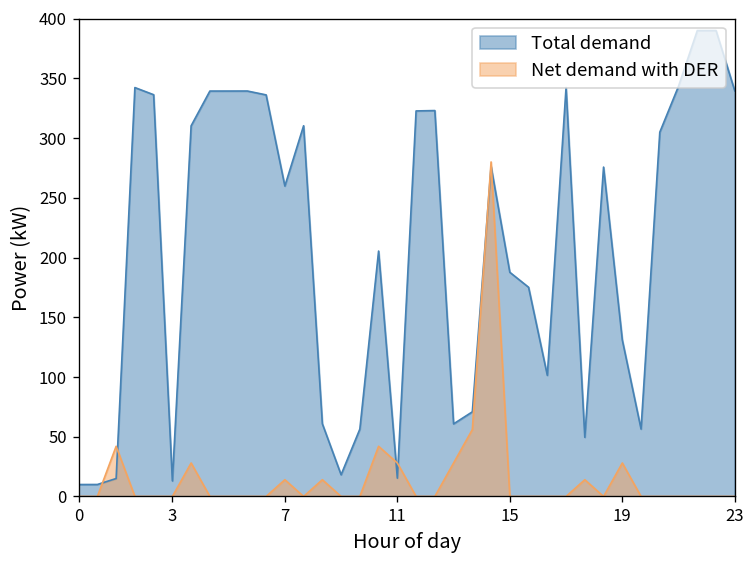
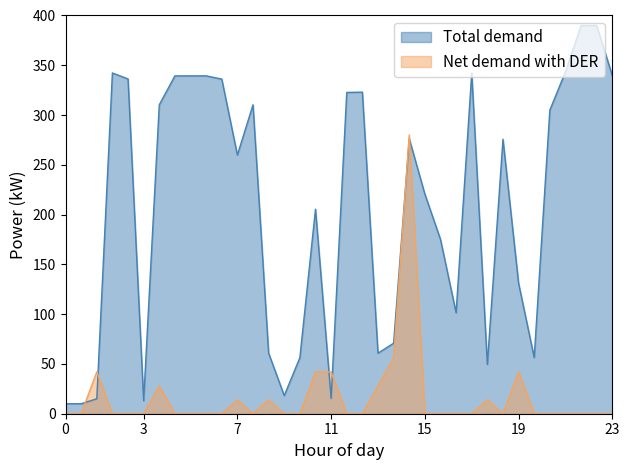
  {
    "Total demand": {
      "0": 10,
      "3": 10,
      "7": 260,
      "11": 20,
-     "15": 190,
+     "15": 220,
      "19": 130,
      "23": 340
    },
    "Net demand with DER": {
      "0": 0,
      "3": 0,
      "7": 10,
-     "11": 30,
+     "11": 40,
      "15": 0,
-     "19": 30,
+     "19": 40,
      "23": 0
    }
  }
